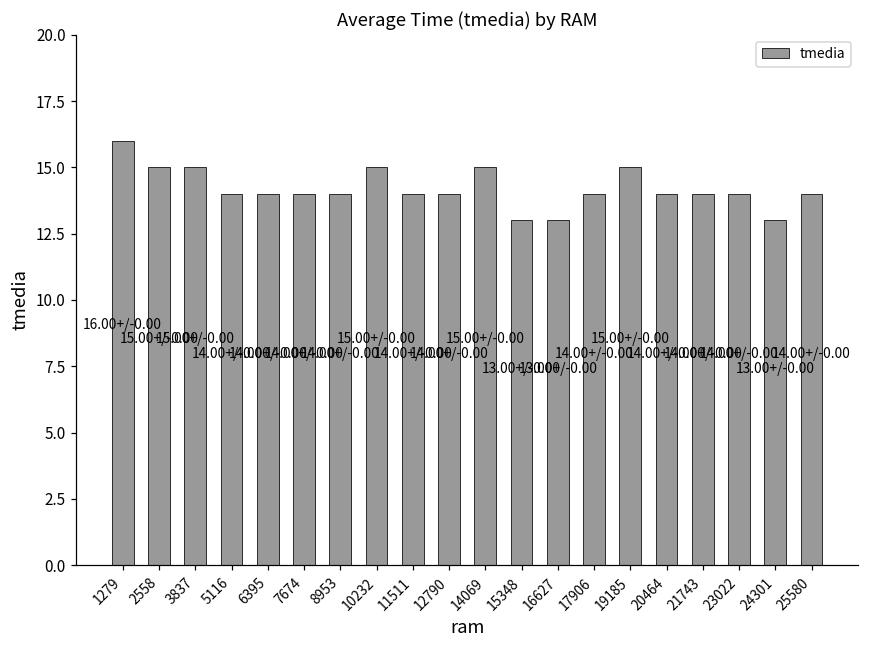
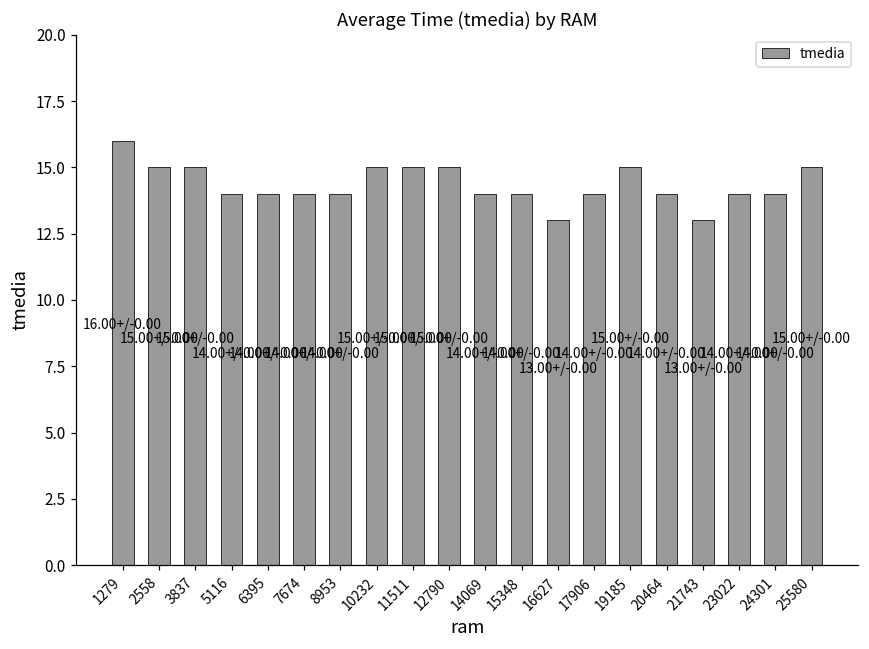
  {
    "1279": "16.00+/",
    "10232": "15.00+/",
-   "11511": "14.00+/",
-   "12790": "14.00+/",
-   "14069": "15.00+/",
-   "15348": "13.00+/",
+   "11511": "15.00+/",
+   "12790": "15.00+/",
+   "14069": "14.00+/",
+   "15348": "14.00+/",
    "17906": "14.00+/",
    "19185": "15.00+/",
-   "21743": "14.00+/",
-   "24301": "13.00+/",
-   "25580": "14.00+/"
+   "21743": "13.00+/",
+   "24301": "14.00+/",
+   "25580": "15.00+/"
  }
